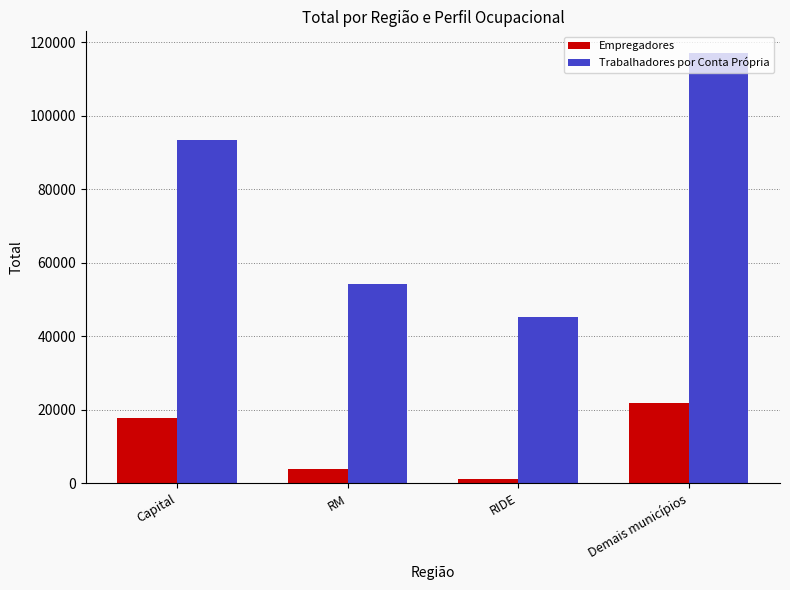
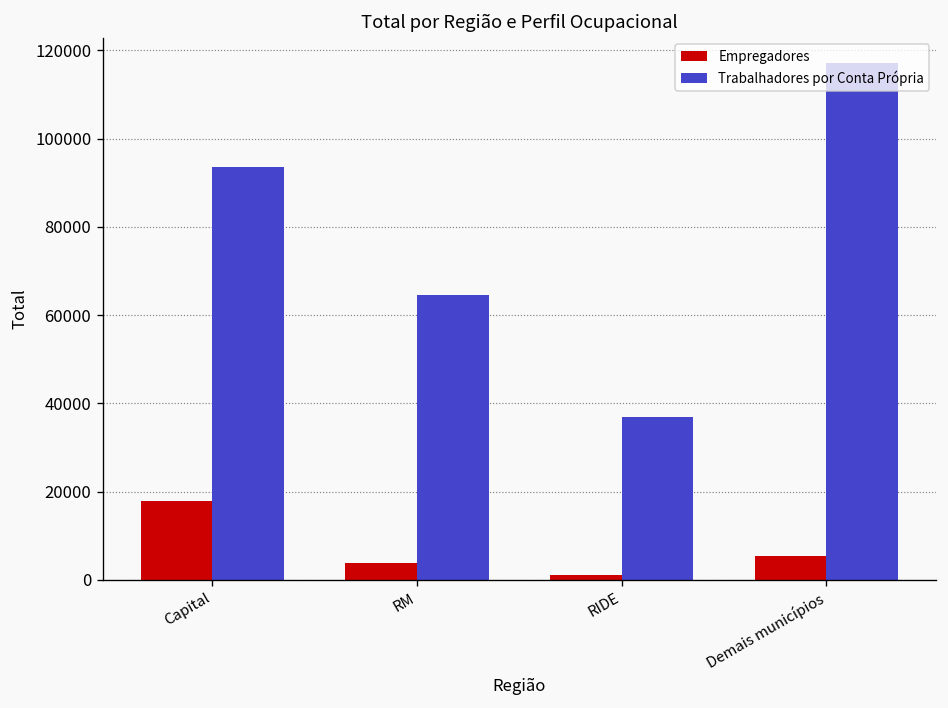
  {
    "Empregadores": {
      "Capital": 18000,
      "RM": 4000,
      "RIDE": 1000,
-     "Demais municípios": 22000
+     "Demais municípios": 6000
    },
    "Trabalhadores por Conta Própria": {
      "Capital": 93000,
-     "RM": 54000,
-     "RIDE": 45000
+     "RM": 65000,
+     "RIDE": 37000
    }
  }
